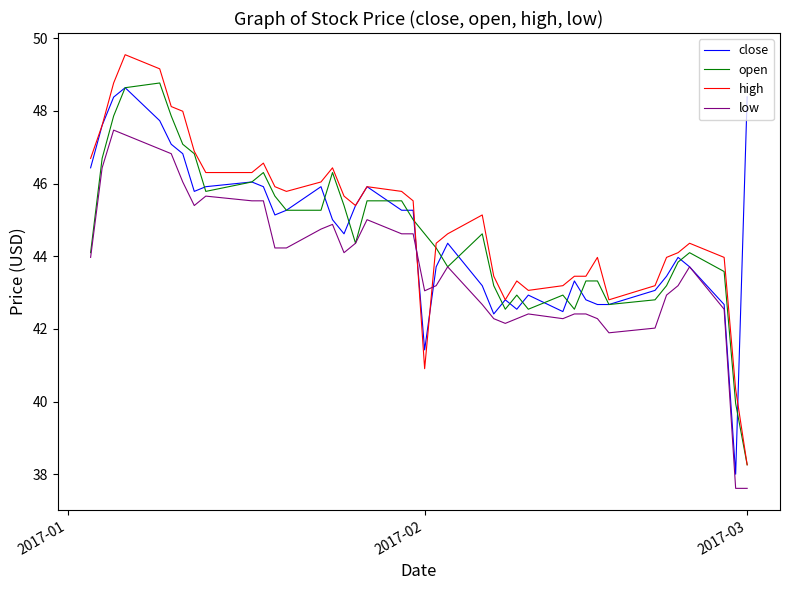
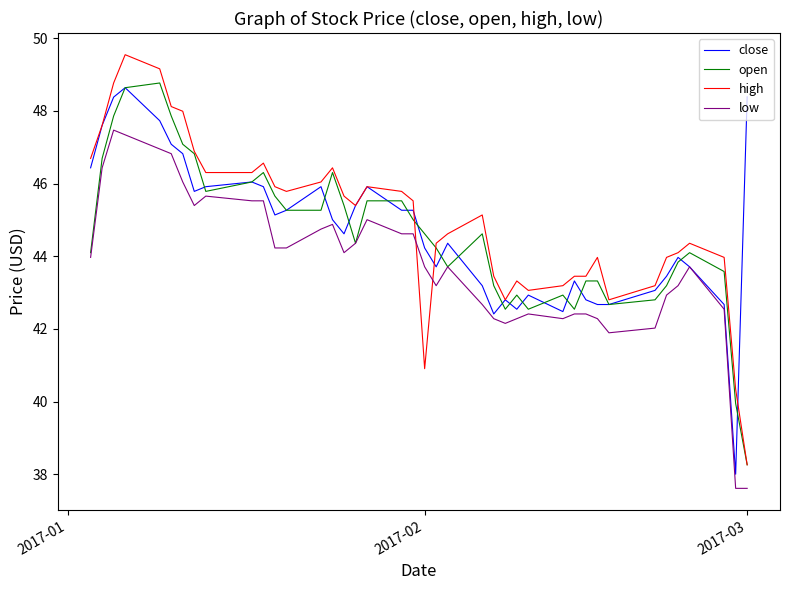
  {
    "close": {
-     "2017-02": 41.4
+     "2017-02": 44.2
    },
    "open": {
      "2017-02": 44.6
    },
    "high": {
      "2017-02": 40.9
    },
    "low": {
-     "2017-02": 43.1,
+     "2017-02": 43.7,
      "2017-03": 37.6
    }
  }
